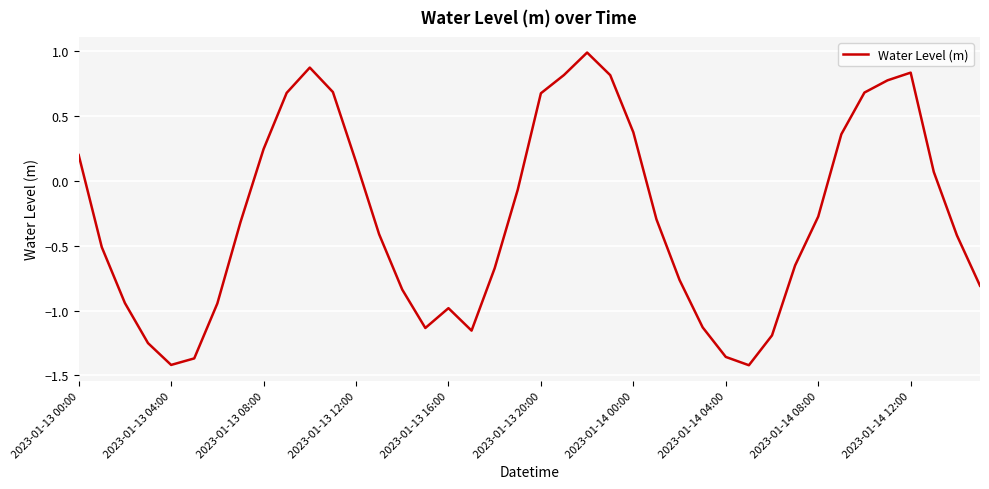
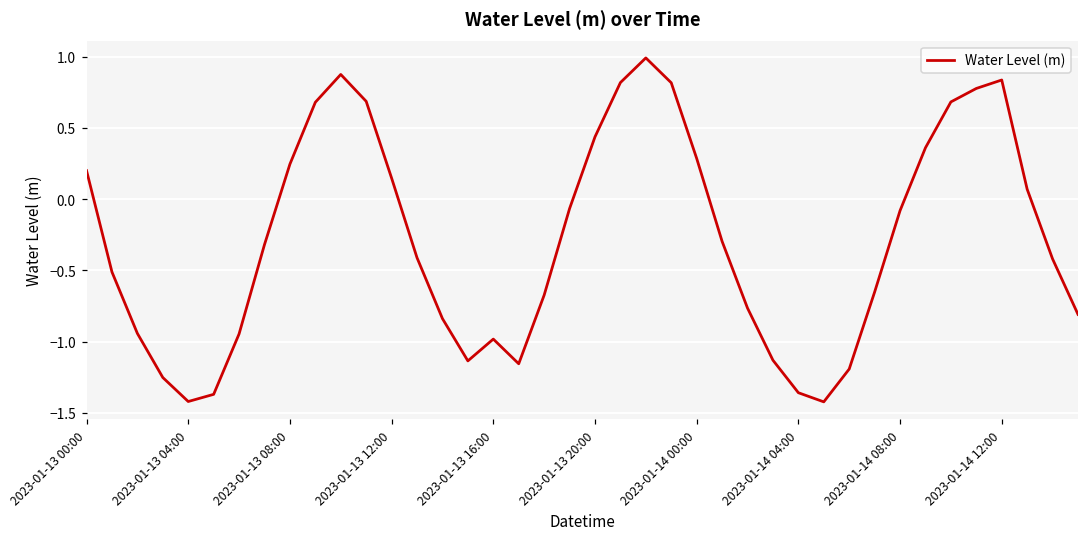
  {
    "2023-01-13 00:00": 0.20,
    "2023-01-13 04:00": -1.42,
    "2023-01-13 08:00": 0.25,
    "2023-01-13 12:00": 0.15,
    "2023-01-13 16:00": -0.98,
-   "2023-01-13 20:00": 0.68,
-   "2023-01-14 00:00": 0.38,
+   "2023-01-13 20:00": 0.44,
+   "2023-01-14 00:00": 0.29,
    "2023-01-14 04:00": -1.36,
-   "2023-01-14 08:00": -0.27,
+   "2023-01-14 08:00": -0.08,
    "2023-01-14 12:00": 0.84
  }
